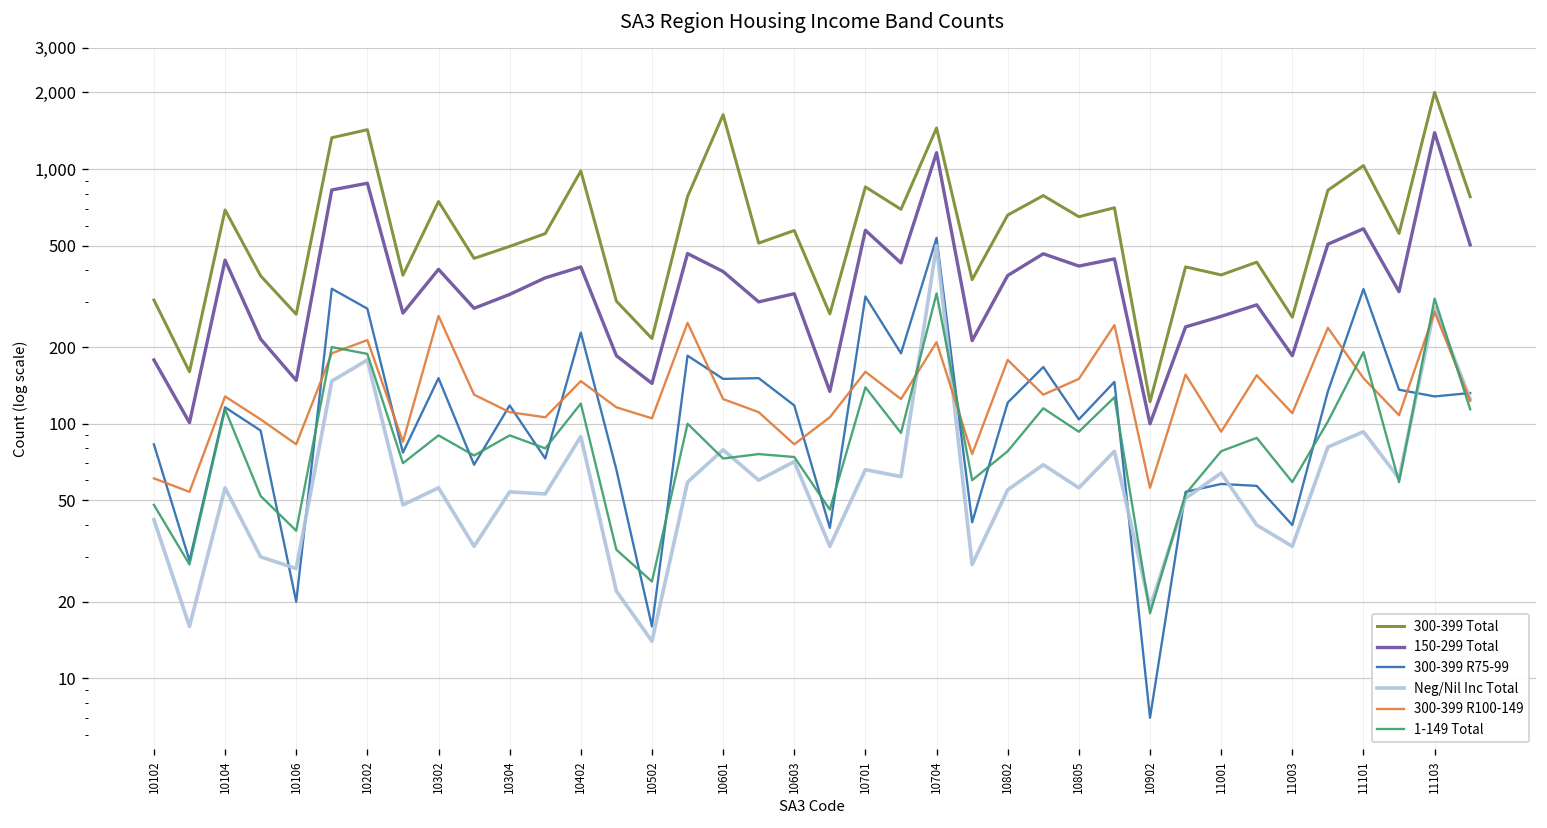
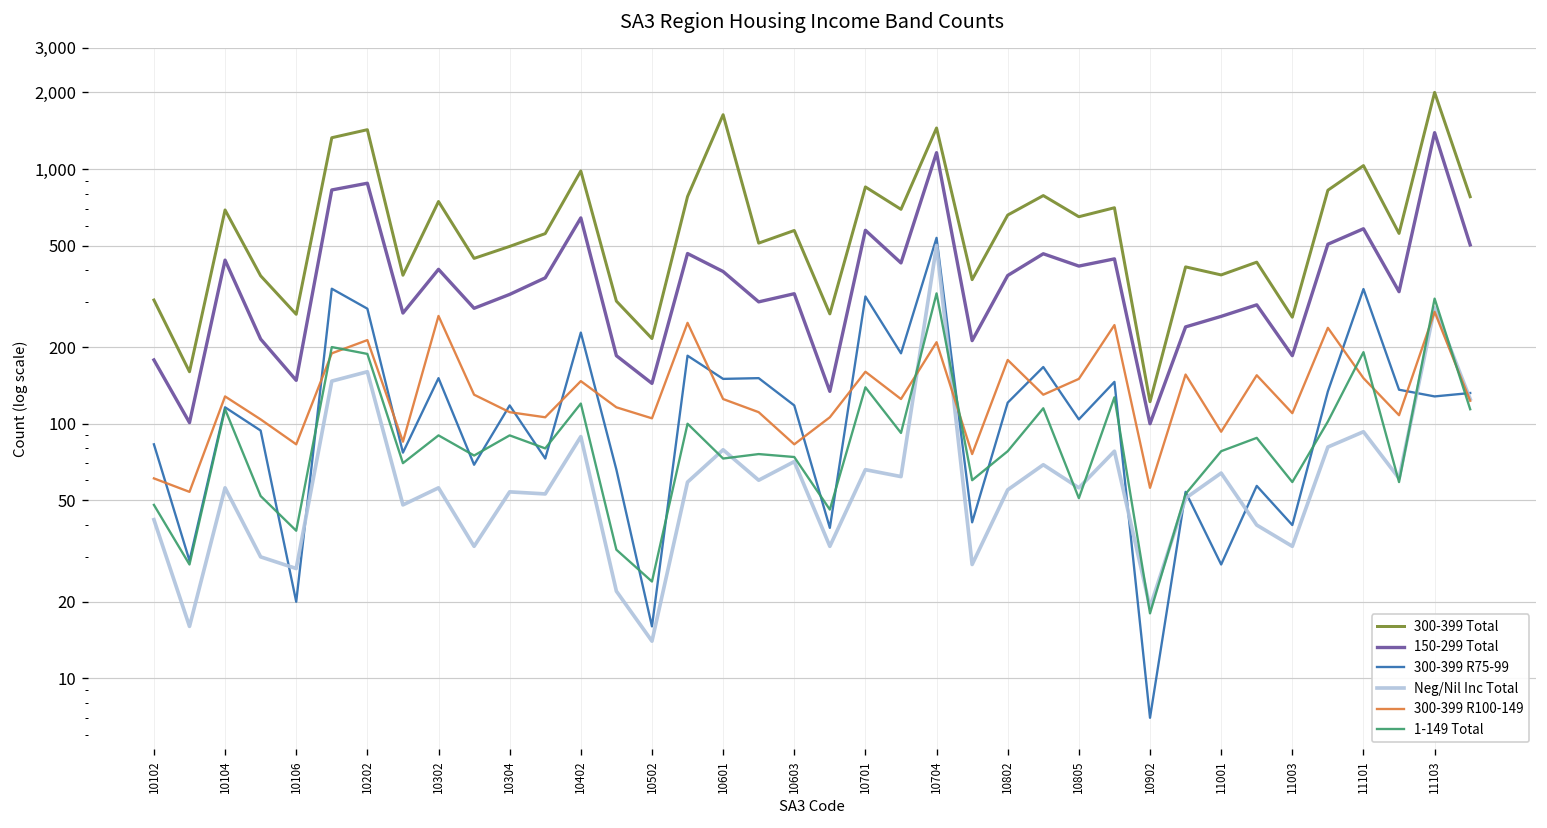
  {
    "300-399 Total": {
      "10102": "310",
      "10104": "690",
      "10106": "270",
      "10202": "1,400",
      "10302": "750",
      "10304": "500",
      "10402": "1,000",
      "10502": "220",
      "10601": "1,600",
      "10603": "570",
      "10701": "850",
      "10704": "1,500",
      "10802": "660",
      "10805": "650",
      "10902": "120",
      "11001": "380",
      "11003": "260",
      "11101": "1,000",
      "11103": "2,000"
    },
    "150-299 Total": {
      "10102": "180",
      "10104": "440",
      "10106": "150",
      "10202": "880",
      "10302": "400",
      "10304": "320",
-     "10402": "410",
+     "10402": "640",
      "10502": "140",
      "10601": "400",
      "10603": "320",
      "10701": "580",
      "10704": "1,200",
      "10802": "380",
      "10805": "420",
      "10902": "100",
      "11001": "260",
      "11003": "190",
      "11101": "580",
      "11103": "1,400"
    },
    "300-399 R75-99": {
      "10102": "83",
      "10106": "20",
      "10202": "280",
      "10302": "150",
      "10304": "120",
      "10402": "230",
      "10502": "16",
      "10601": "150",
      "10603": "120",
      "10701": "320",
      "10704": "540",
      "10802": "120",
      "10805": "100",
      "10902": "7",
-     "11001": "58",
+     "11001": "28",
      "11003": "40",
      "11101": "340",
      "11103": "130"
    },
    "Neg/Nil Inc Total": {
      "10102": "42",
      "10104": "56",
      "10106": "27",
-     "10202": "180",
+     "10202": "160",
      "10302": "56",
      "10304": "54",
      "10402": "89",
      "10502": "14",
      "10601": "79",
      "10603": "71",
      "10701": "66",
      "10704": "500",
      "10802": "55",
      "10805": "56",
      "10902": "19",
      "11001": "64",
      "11003": "33",
      "11101": "90",
      "11103": "290"
    },
    "300-399 R100-149": {
      "10102": "61",
      "10104": "130",
      "10106": "83",
      "10202": "210",
      "10302": "270",
      "10304": "110",
      "10402": "150",
      "10502": "110",
      "10601": "130",
      "10603": "83",
      "10701": "160",
      "10704": "210",
      "10802": "180",
      "10805": "150",
      "10902": "56",
      "11001": "90",
      "11003": "110",
      "11101": "150",
      "11103": "280"
    },
    "1-149 Total": {
      "10102": "48",
      "10106": "38",
      "10202": "190",
      "10302": "90",
      "10304": "90",
      "10402": "120",
      "10502": "24",
      "10601": "73",
      "10603": "74",
      "10701": "140",
      "10704": "330",
      "10802": "78",
-     "10805": "90",
+     "10805": "51",
      "10902": "18",
      "11001": "78",
      "11003": "59",
      "11101": "190",
      "11103": "310"
    }
  }
